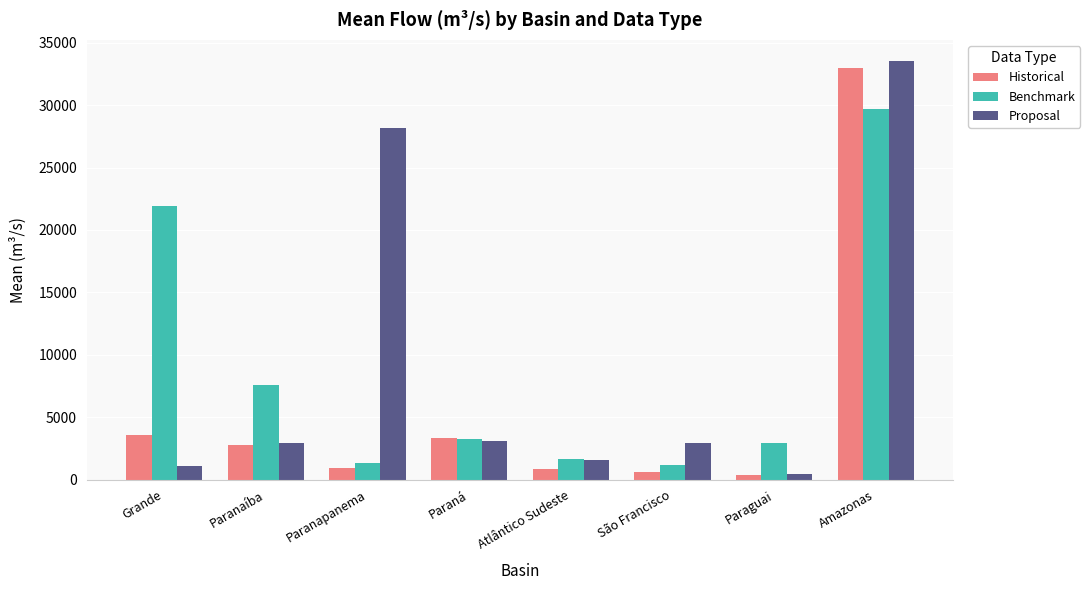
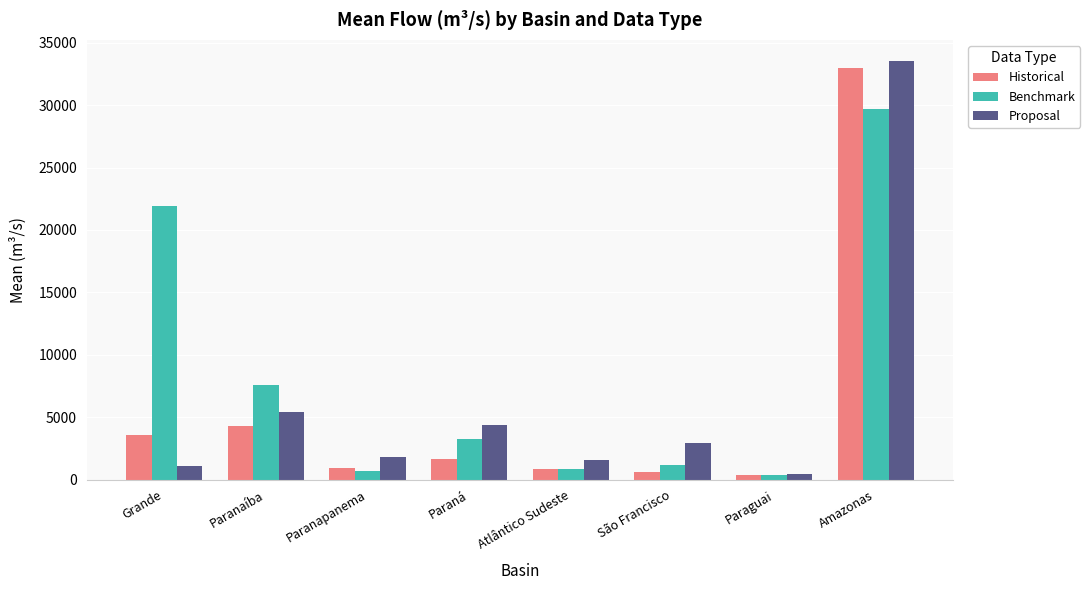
  {
    "Historical": {
      "Grande": 3500,
-     "Paranaíba": 2800,
+     "Paranaíba": 4300,
      "Paranapanema": 900,
-     "Paraná": 3300,
+     "Paraná": 1700,
      "Atlântico Sudeste": 800,
      "São Francisco": 700,
      "Paraguai": 400,
      "Amazonas": 33000
    },
    "Benchmark": {
      "Grande": 21900,
      "Paranaíba": 7600,
-     "Paranapanema": 1300,
+     "Paranapanema": 700,
      "Paraná": 3200,
-     "Atlântico Sudeste": 1600,
+     "Atlântico Sudeste": 900,
      "São Francisco": 1100,
-     "Paraguai": 3000,
+     "Paraguai": 300,
      "Amazonas": 29700
    },
    "Proposal": {
      "Grande": 1100,
-     "Paranaíba": 3000,
-     "Paranapanema": 28200,
-     "Paraná": 3100,
+     "Paranaíba": 5400,
+     "Paranapanema": 1800,
+     "Paraná": 4400,
      "Atlântico Sudeste": 1600,
      "São Francisco": 3000,
      "Paraguai": 400,
      "Amazonas": 33500
    }
  }
